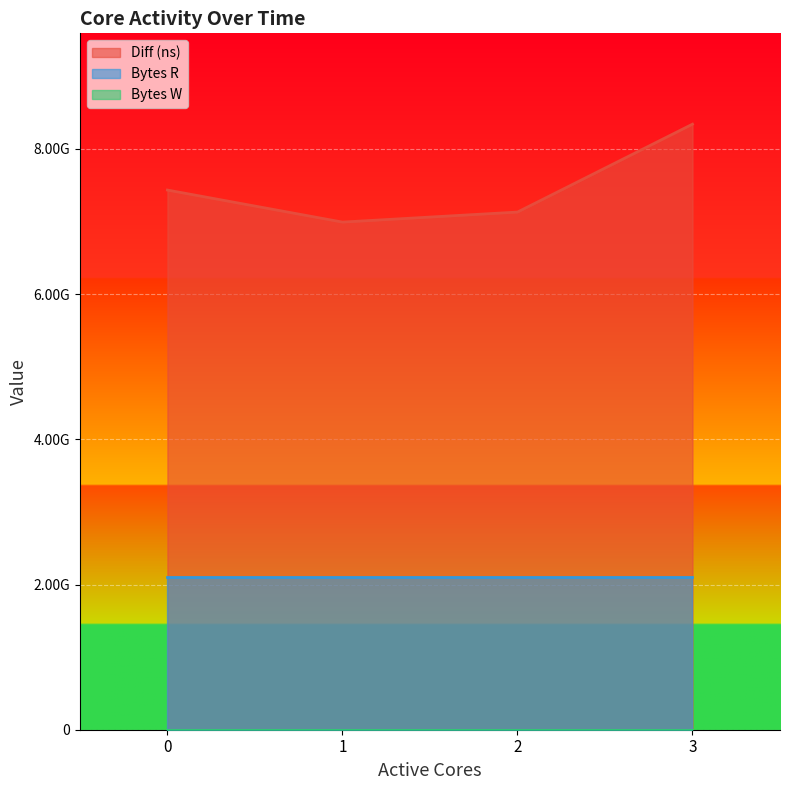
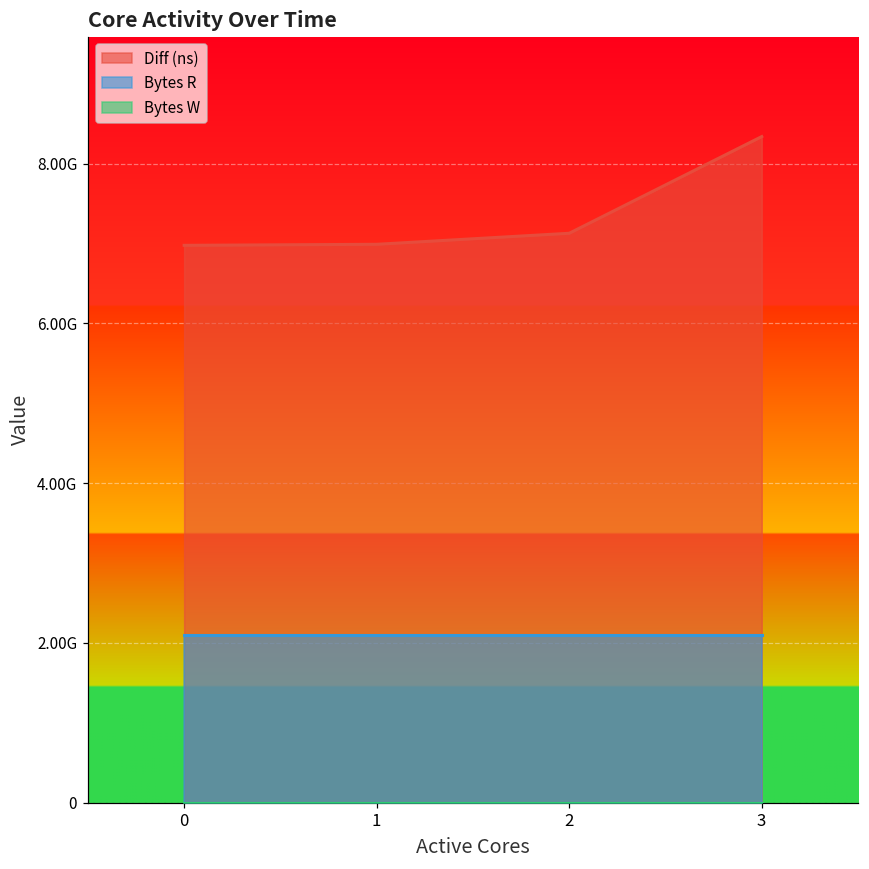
  {
    "Diff (ns)": {
-     "0": 7400000000,
+     "0": 7000000000,
      "1": 7000000000,
      "2": 7100000000,
      "3": 8300000000
    },
    "Bytes R": {
      "0": 2100000000,
      "1": 2100000000,
      "2": 2100000000,
      "3": 2100000000
    },
    "Bytes W": {
      "0": 0,
      "1": 0,
      "2": 0,
      "3": 0
    }
  }
